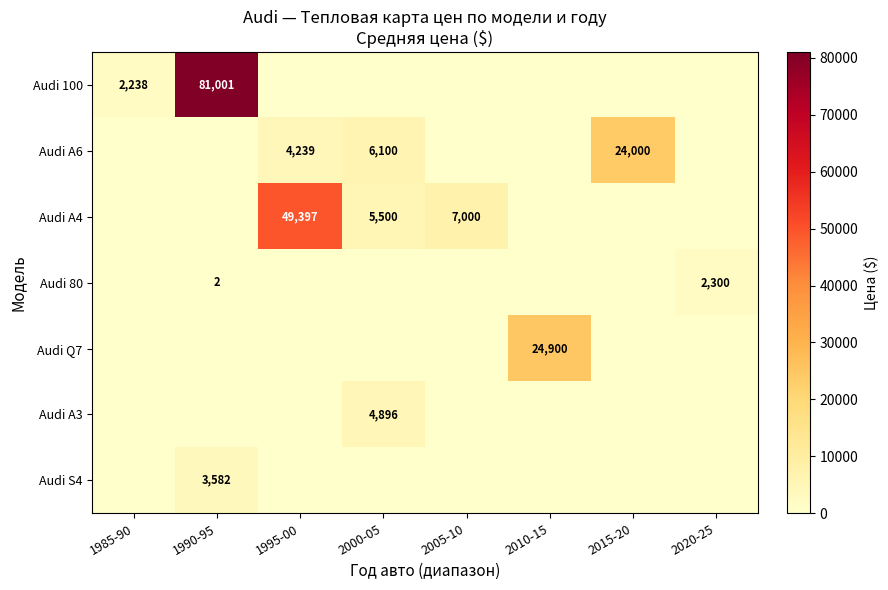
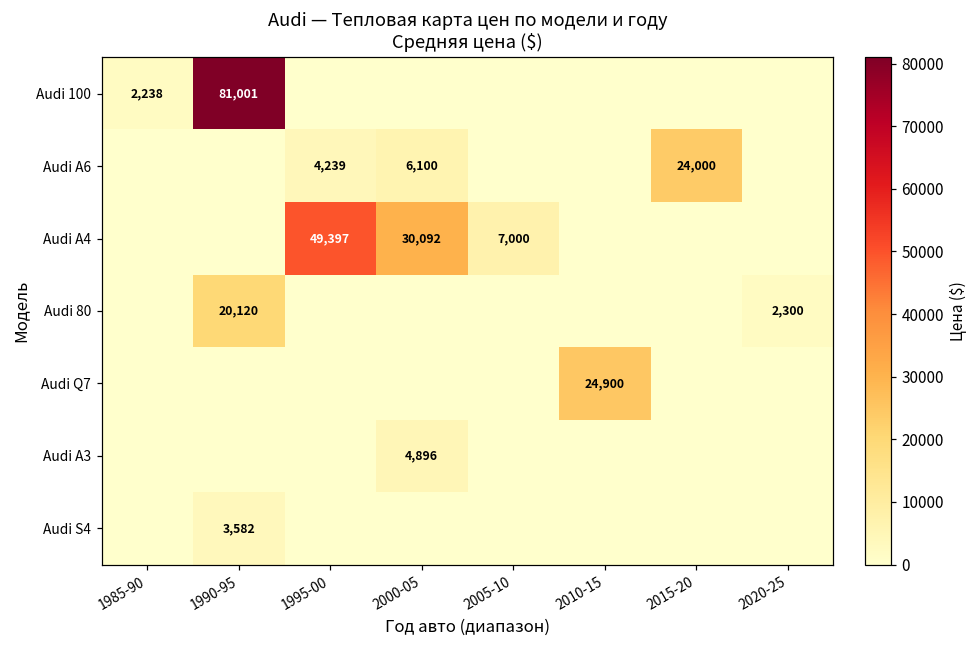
  {
    "Audi 100": {
      "1985-90": "2,238",
      "1990-95": "81,001"
    },
    "Audi A6": {
      "1995-00": "4,239",
      "2000-05": "6,100",
      "2015-20": "24,000"
    },
    "Audi A4": {
      "1995-00": "49,397",
-     "2000-05": "5,500",
+     "2000-05": "30,092",
      "2005-10": "7,000"
    },
    "Audi 80": {
-     "1990-95": "2",
+     "1990-95": "20,120",
      "2020-25": "2,300"
    },
    "Audi Q7": {
      "2010-15": "24,900"
    },
    "Audi A3": {
      "2000-05": "4,896"
    },
    "Audi S4": {
      "1990-95": "3,582"
    }
  }
